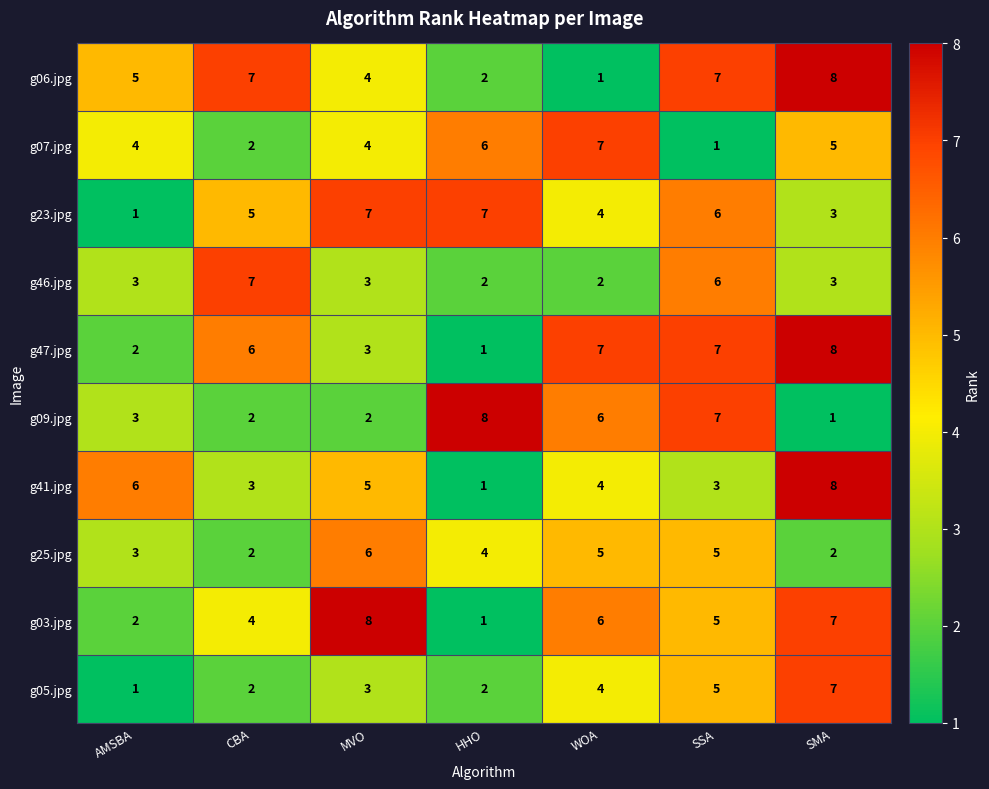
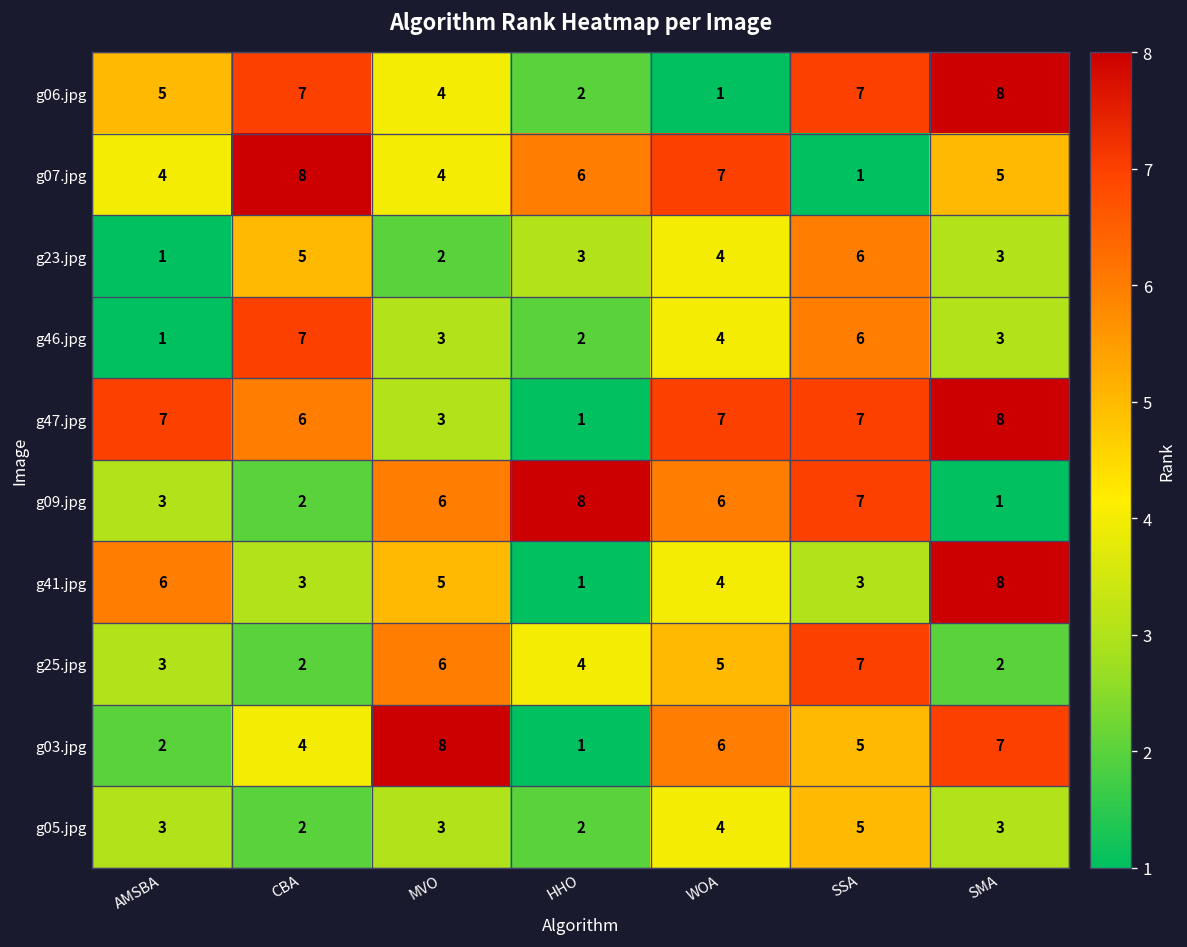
  {
    "g06.jpg": {
      "AMSBA": 5,
      "CBA": 7,
      "MVO": 4,
      "HHO": 2,
      "WOA": 1,
      "SSA": 7,
      "SMA": 8
    },
    "g07.jpg": {
      "AMSBA": 4,
-     "CBA": 2,
+     "CBA": 8,
      "MVO": 4,
      "HHO": 6,
      "WOA": 7,
      "SSA": 1,
      "SMA": 5
    },
    "g23.jpg": {
      "AMSBA": 1,
      "CBA": 5,
-     "MVO": 7,
-     "HHO": 7,
+     "MVO": 2,
+     "HHO": 3,
      "WOA": 4,
      "SSA": 6,
      "SMA": 3
    },
    "g46.jpg": {
-     "AMSBA": 3,
+     "AMSBA": 1,
      "CBA": 7,
      "MVO": 3,
      "HHO": 2,
-     "WOA": 2,
+     "WOA": 4,
      "SSA": 6,
      "SMA": 3
    },
    "g47.jpg": {
-     "AMSBA": 2,
+     "AMSBA": 7,
      "CBA": 6,
      "MVO": 3,
      "HHO": 1,
      "WOA": 7,
      "SSA": 7,
      "SMA": 8
    },
    "g09.jpg": {
      "AMSBA": 3,
      "CBA": 2,
-     "MVO": 2,
+     "MVO": 6,
      "HHO": 8,
      "WOA": 6,
      "SSA": 7,
      "SMA": 1
    },
    "g41.jpg": {
      "AMSBA": 6,
      "CBA": 3,
      "MVO": 5,
      "HHO": 1,
      "WOA": 4,
      "SSA": 3,
      "SMA": 8
    },
    "g25.jpg": {
      "AMSBA": 3,
      "CBA": 2,
      "MVO": 6,
      "HHO": 4,
      "WOA": 5,
-     "SSA": 5,
+     "SSA": 7,
      "SMA": 2
    },
    "g03.jpg": {
      "AMSBA": 2,
      "CBA": 4,
      "MVO": 8,
      "HHO": 1,
      "WOA": 6,
      "SSA": 5,
      "SMA": 7
    },
    "g05.jpg": {
-     "AMSBA": 1,
+     "AMSBA": 3,
      "CBA": 2,
      "MVO": 3,
      "HHO": 2,
      "WOA": 4,
      "SSA": 5,
-     "SMA": 7
+     "SMA": 3
    }
  }
